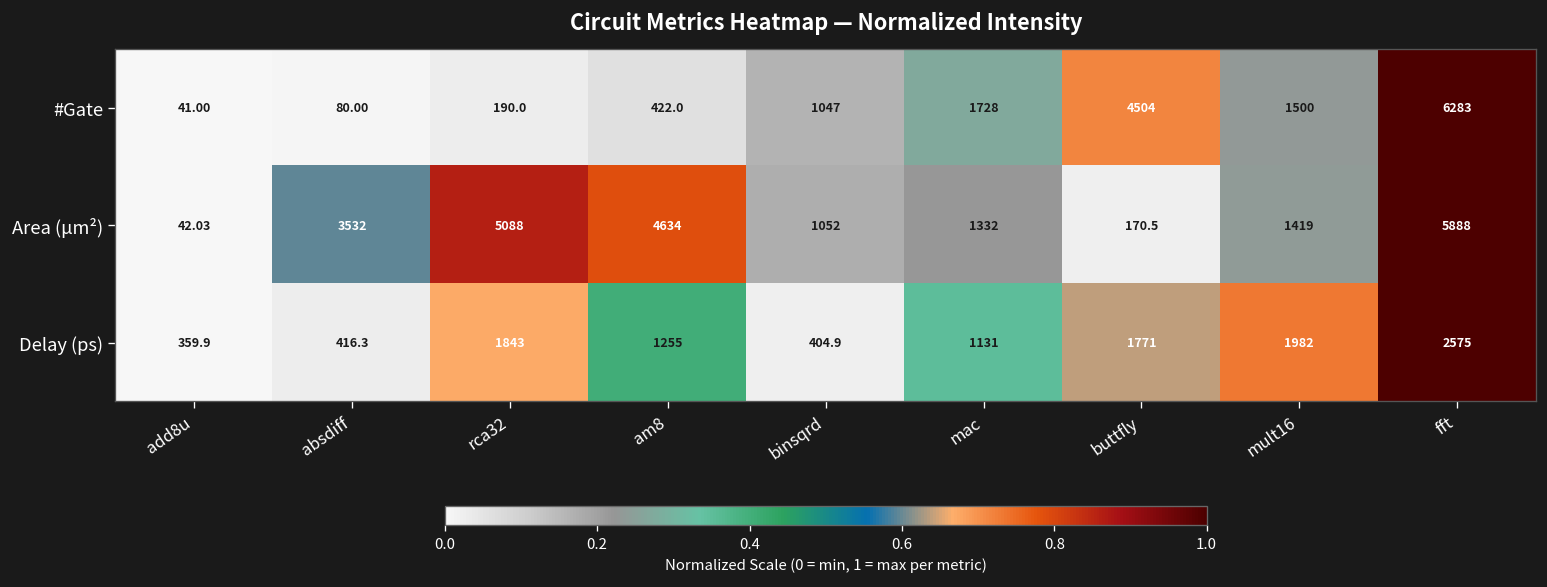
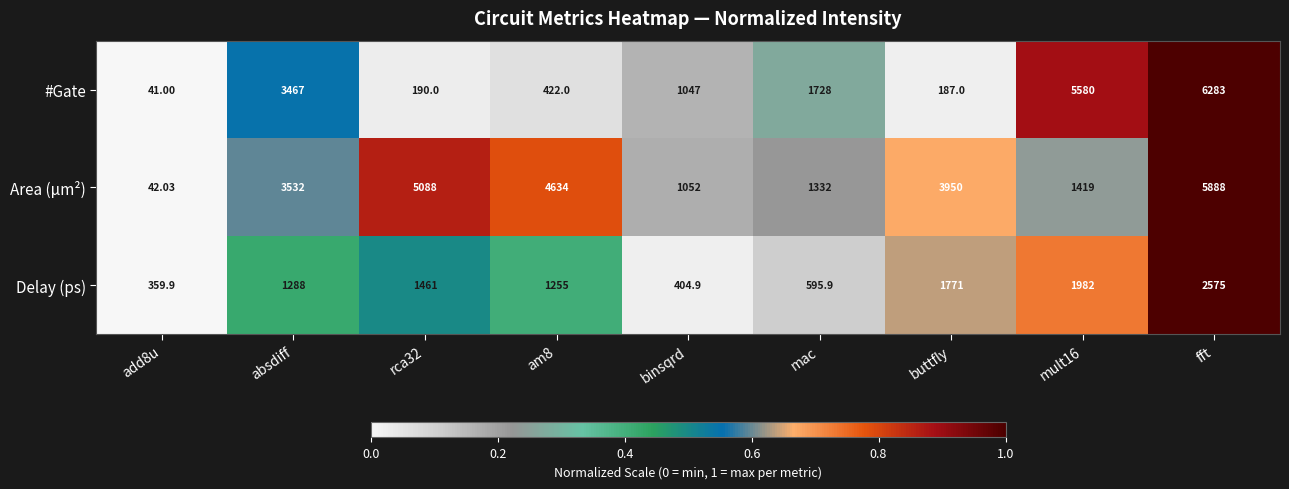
  {
    "#Gate": {
      "add8u": 41.00,
-     "absdiff": 80.00,
+     "absdiff": 3467,
      "rca32": 190.0,
      "am8": 422.0,
      "binsqrd": 1047,
      "mac": 1728,
-     "buttfly": 4504,
-     "mult16": 1500,
+     "buttfly": 187.0,
+     "mult16": 5580,
      "fft": 6283
    },
    "Area (μm²)": {
      "add8u": 42.03,
      "absdiff": 3532,
      "rca32": 5088,
      "am8": 4634,
      "binsqrd": 1052,
      "mac": 1332,
-     "buttfly": 170.5,
+     "buttfly": 3950,
      "mult16": 1419,
      "fft": 5888
    },
    "Delay (ps)": {
      "add8u": 359.9,
-     "absdiff": 416.3,
-     "rca32": 1843,
+     "absdiff": 1288,
+     "rca32": 1461,
      "am8": 1255,
      "binsqrd": 404.9,
-     "mac": 1131,
+     "mac": 595.9,
      "buttfly": 1771,
      "mult16": 1982,
      "fft": 2575
    }
  }
